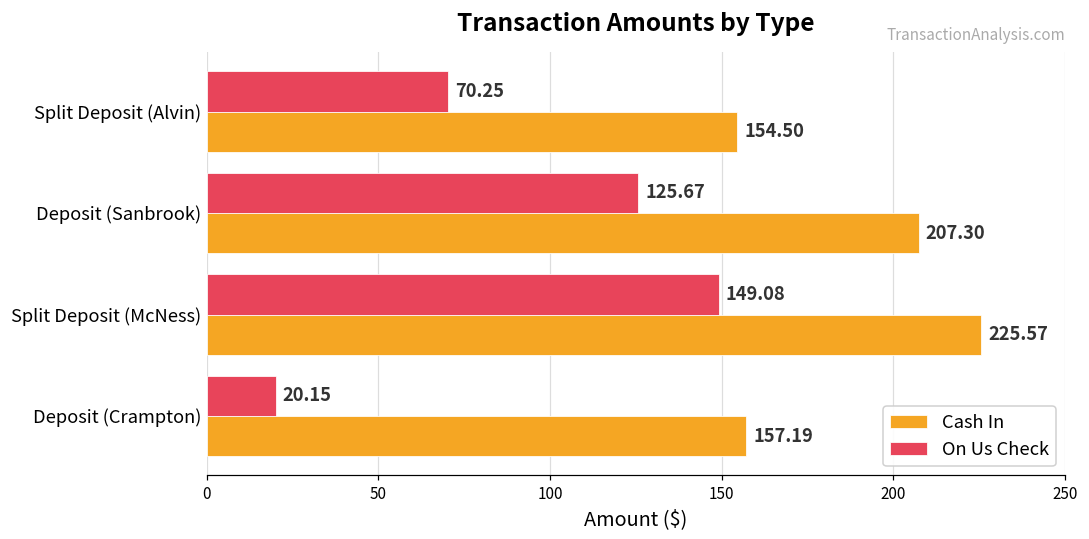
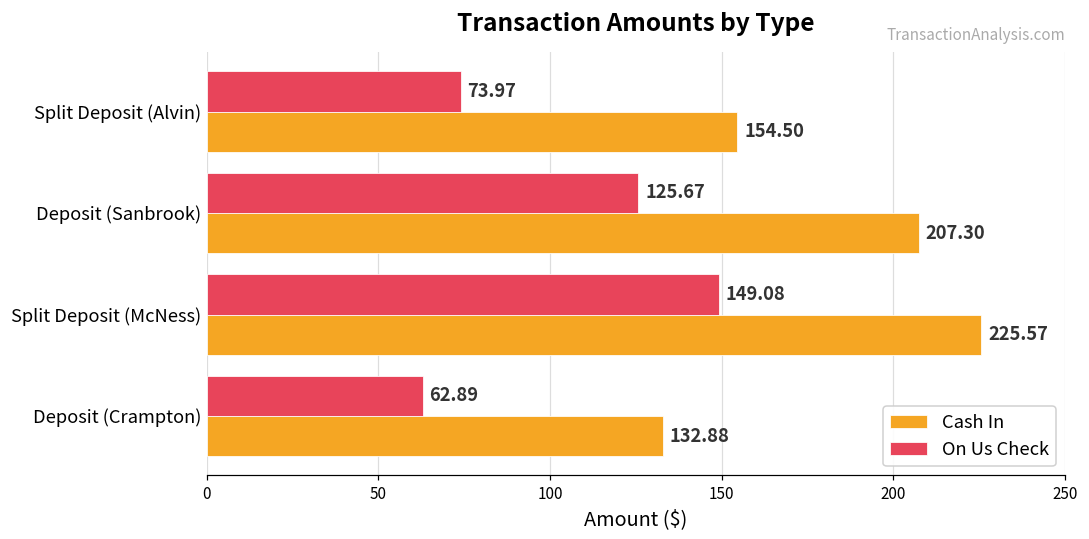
  {
    "Cash In": {
      "Split Deposit (Alvin)": 154.50,
      "Deposit (Sanbrook)": 207.30,
      "Split Deposit (McNess)": 225.57,
-     "Deposit (Crampton)": 157.19
+     "Deposit (Crampton)": 132.88
    },
    "On Us Check": {
-     "Split Deposit (Alvin)": 70.25,
+     "Split Deposit (Alvin)": 73.97,
      "Deposit (Sanbrook)": 125.67,
      "Split Deposit (McNess)": 149.08,
-     "Deposit (Crampton)": 20.15
+     "Deposit (Crampton)": 62.89
    }
  }
